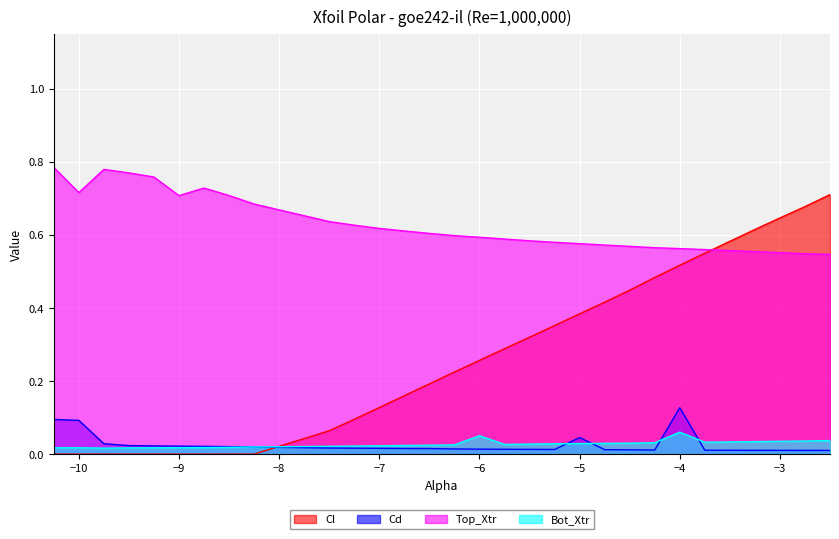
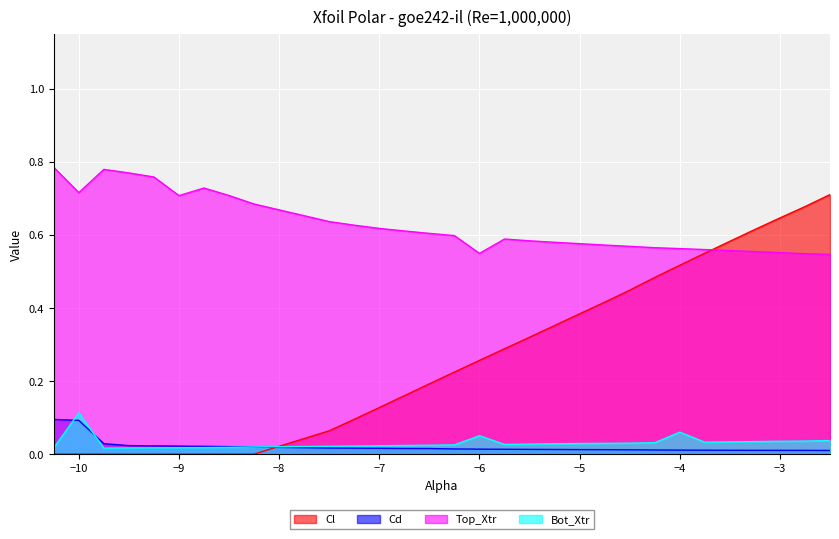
  {
    "Cl": {
      "−10": 0.00,
      "−9": 0.00,
      "−7": 0.13,
      "−6": 0.26,
      "−5": 0.38,
      "−4": 0.52,
      "−3": 0.65
    },
    "Cd": {
      "−10": 0.09,
      "−7": 0.02,
      "−6": 0.01,
-     "−5": 0.05,
-     "−4": 0.13,
+     "−5": 0.01,
+     "−4": 0.01,
      "−3": 0.01
    },
    "Top_Xtr": {
      "−10": 0.72,
      "−9": 0.71,
      "−7": 0.62,
-     "−6": 0.59,
+     "−6": 0.55,
      "−5": 0.58,
      "−4": 0.56,
      "−3": 0.55
    },
    "Bot_Xtr": {
-     "−10": 0.02,
+     "−10": 0.11,
      "−7": 0.02,
      "−6": 0.05,
      "−5": 0.03,
      "−4": 0.06,
      "−3": 0.04
    }
  }
